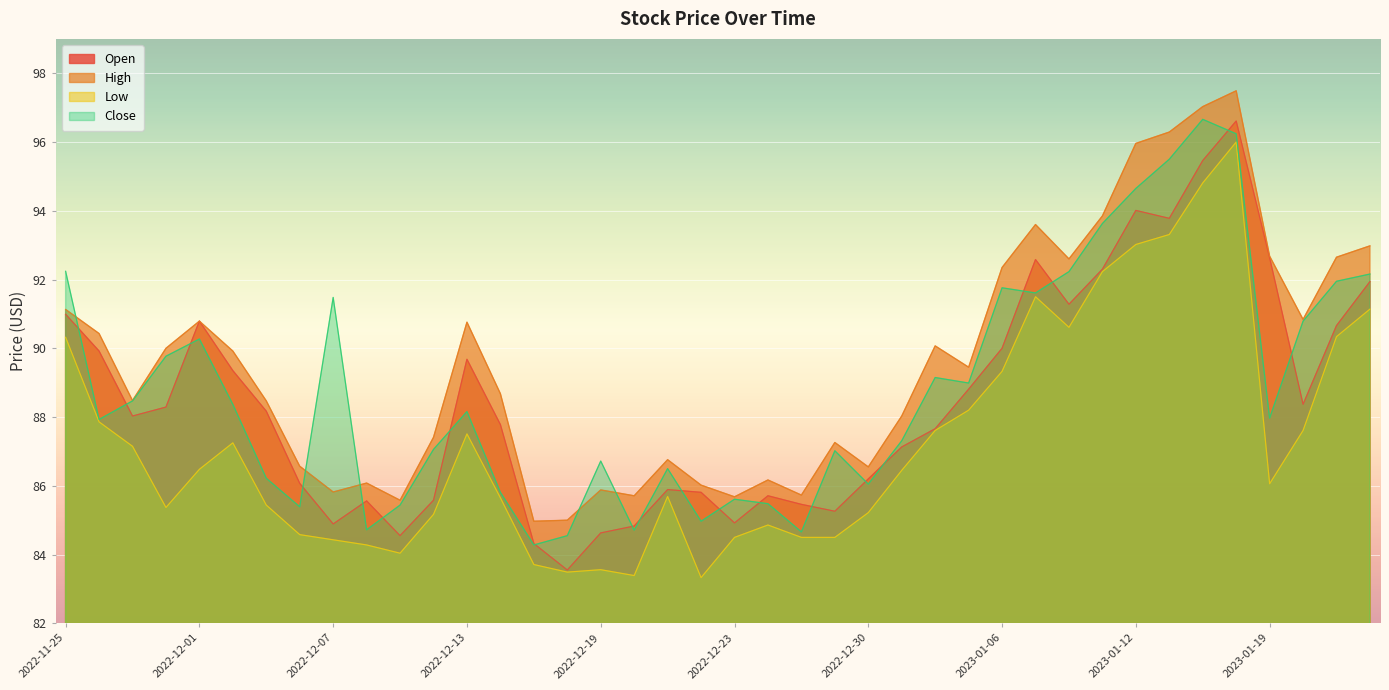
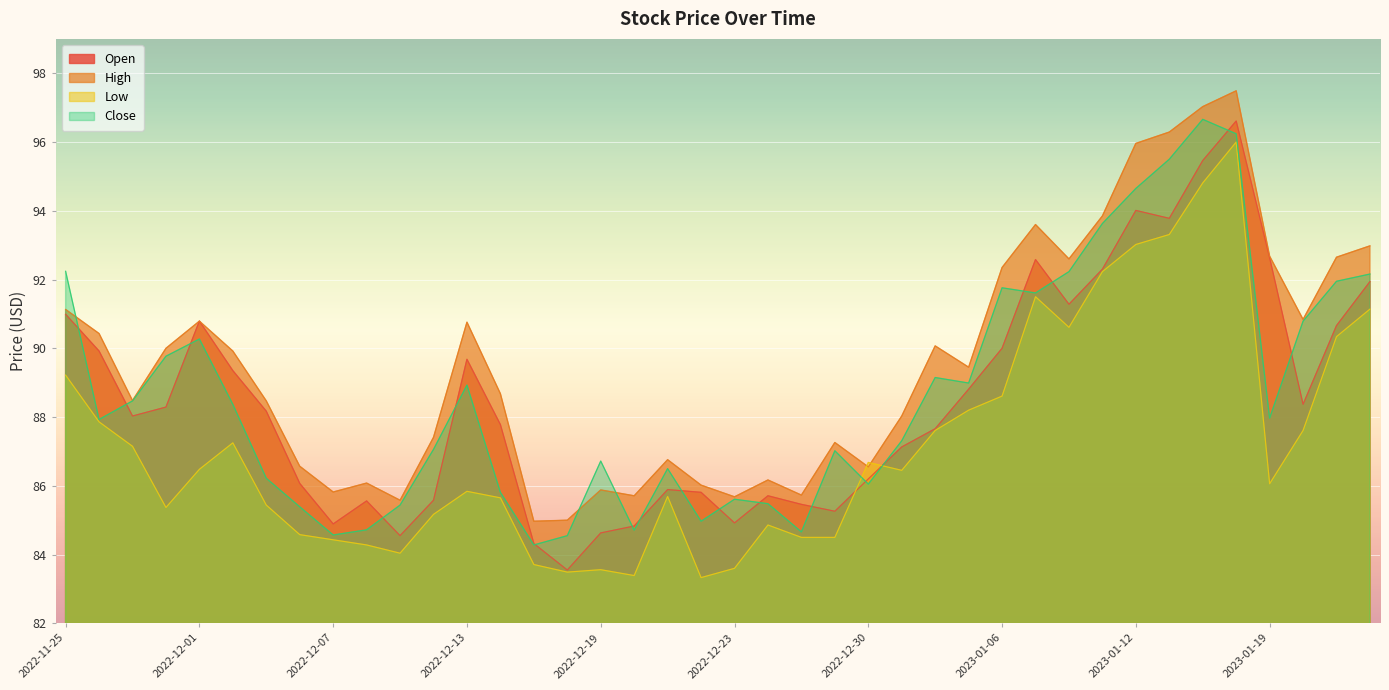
  {
    "Low": {
-     "2022-11-25": 90.3,
+     "2022-11-25": 89.2,
      "2022-12-01": 86.5,
      "2022-12-07": 84.4,
-     "2022-12-13": 87.5,
+     "2022-12-13": 85.8,
      "2022-12-19": 83.6,
-     "2022-12-23": 84.5,
-     "2022-12-30": 85.2,
-     "2023-01-06": 89.3,
+     "2022-12-23": 83.6,
+     "2022-12-30": 86.7,
+     "2023-01-06": 88.6,
      "2023-01-12": 93.0,
      "2023-01-19": 86.1
    },
    "Close": {
      "2022-11-25": 92.2,
      "2022-12-01": 90.3,
-     "2022-12-07": 91.5,
-     "2022-12-13": 88.2,
+     "2022-12-07": 84.6,
+     "2022-12-13": 88.9,
      "2022-12-19": 86.7,
      "2022-12-30": 86.1,
      "2023-01-06": 91.8,
      "2023-01-12": 94.7,
      "2023-01-19": 88.0
    }
  }
